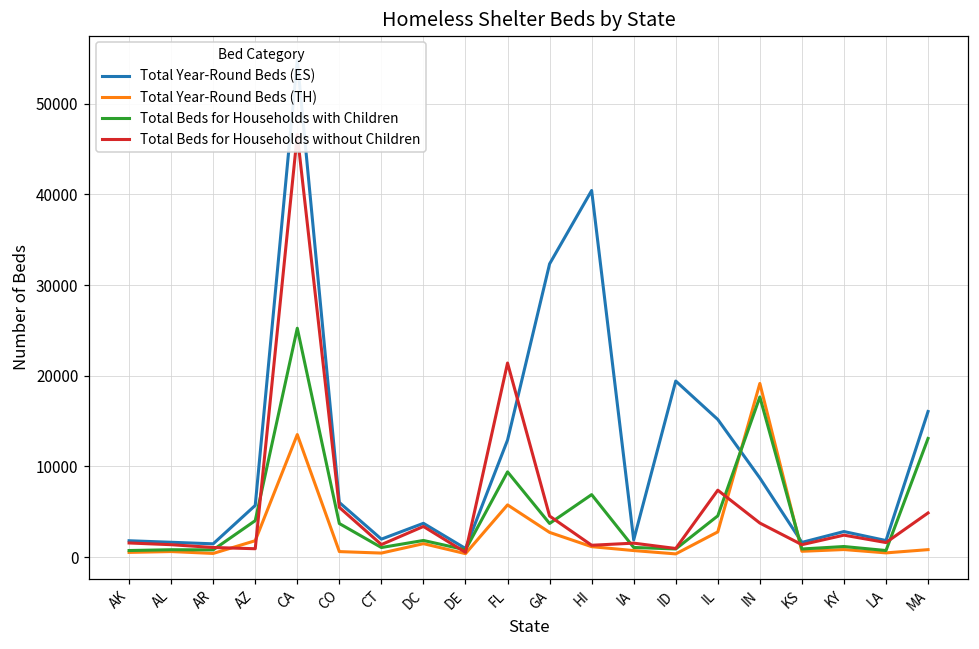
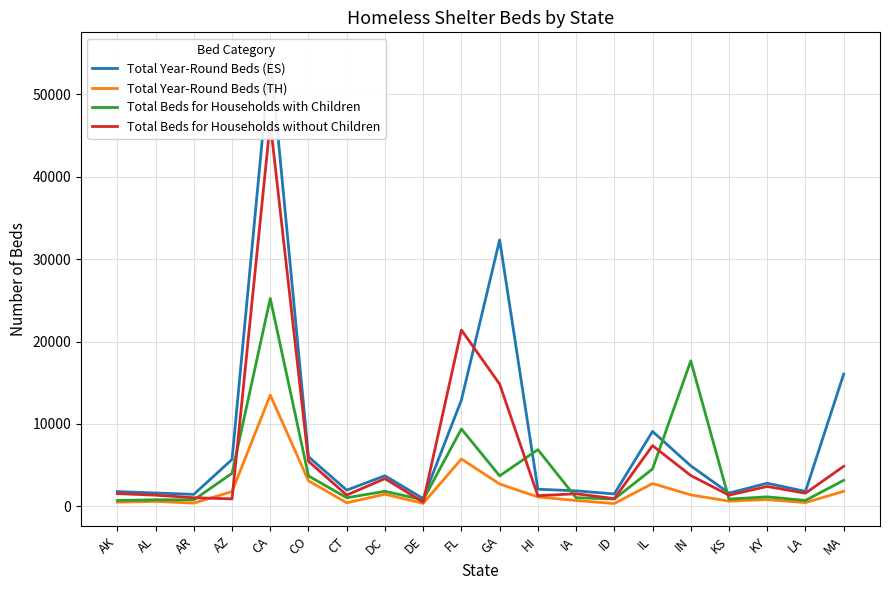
  {
    "Total Year-Round Beds (ES)": {
      "AR": 1000,
      "AZ": 6000,
      "CO": 6000,
      "CT": 2000,
      "DC": 4000,
      "FL": 13000,
      "GA": 32000,
-     "HI": 40000,
+     "HI": 2000,
      "IA": 2000,
-     "ID": 19000,
-     "IL": 15000,
-     "IN": 9000,
+     "ID": 2000,
+     "IL": 9000,
+     "IN": 5000,
      "KY": 3000,
      "MA": 16000
    },
    "Total Year-Round Beds (TH)": {
      "AR": 0,
      "AZ": 2000,
      "CA": 14000,
-     "CO": 1000,
+     "CO": 3000,
      "CT": 0,
      "DC": 1000,
      "FL": 6000,
      "GA": 3000,
      "IA": 1000,
      "ID": 0,
      "IL": 3000,
-     "IN": 19000,
+     "IN": 1000,
      "KY": 1000,
-     "MA": 1000
+     "MA": 2000
    },
    "Total Beds for Households with Children": {
      "AZ": 4000,
      "CA": 25000,
      "CO": 4000,
      "CT": 1000,
      "DC": 2000,
      "FL": 9000,
      "GA": 4000,
      "HI": 7000,
      "IA": 1000,
      "IL": 5000,
      "IN": 18000,
      "KY": 1000,
-     "MA": 13000
+     "MA": 3000
    },
    "Total Beds for Households without Children": {
      "AZ": 1000,
      "CO": 5000,
      "CT": 1000,
      "DC": 3000,
      "FL": 21000,
-     "GA": 5000,
+     "GA": 15000,
      "IA": 2000,
      "IL": 7000,
      "IN": 4000,
      "KY": 2000,
      "MA": 5000
    }
  }
